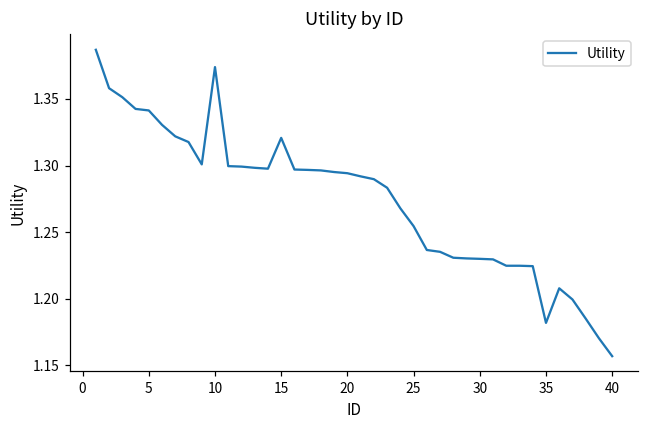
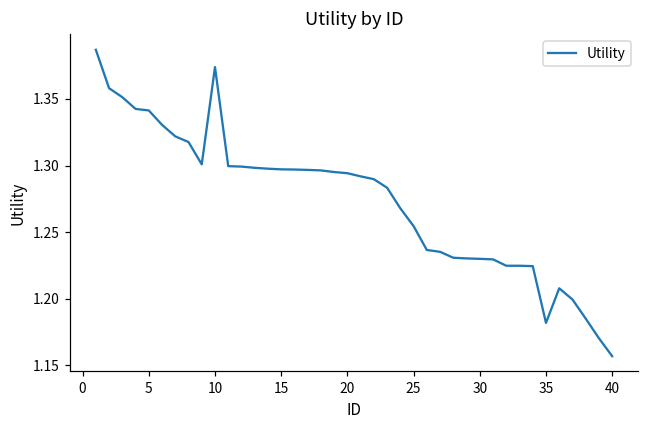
  {
    "5": 1.341,
    "10": 1.374,
-   "15": 1.321,
+   "15": 1.297,
    "20": 1.294,
    "25": 1.255,
    "30": 1.230,
    "35": 1.182,
    "40": 1.157
  }
